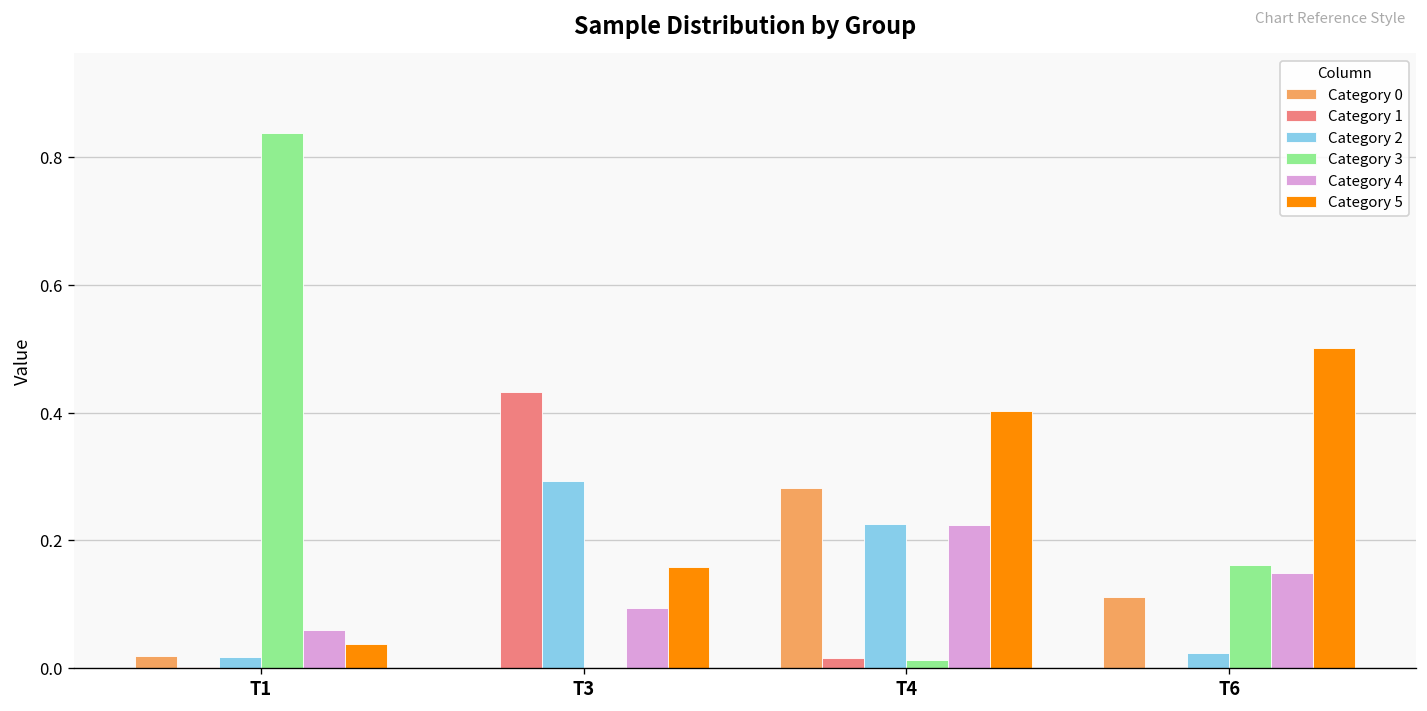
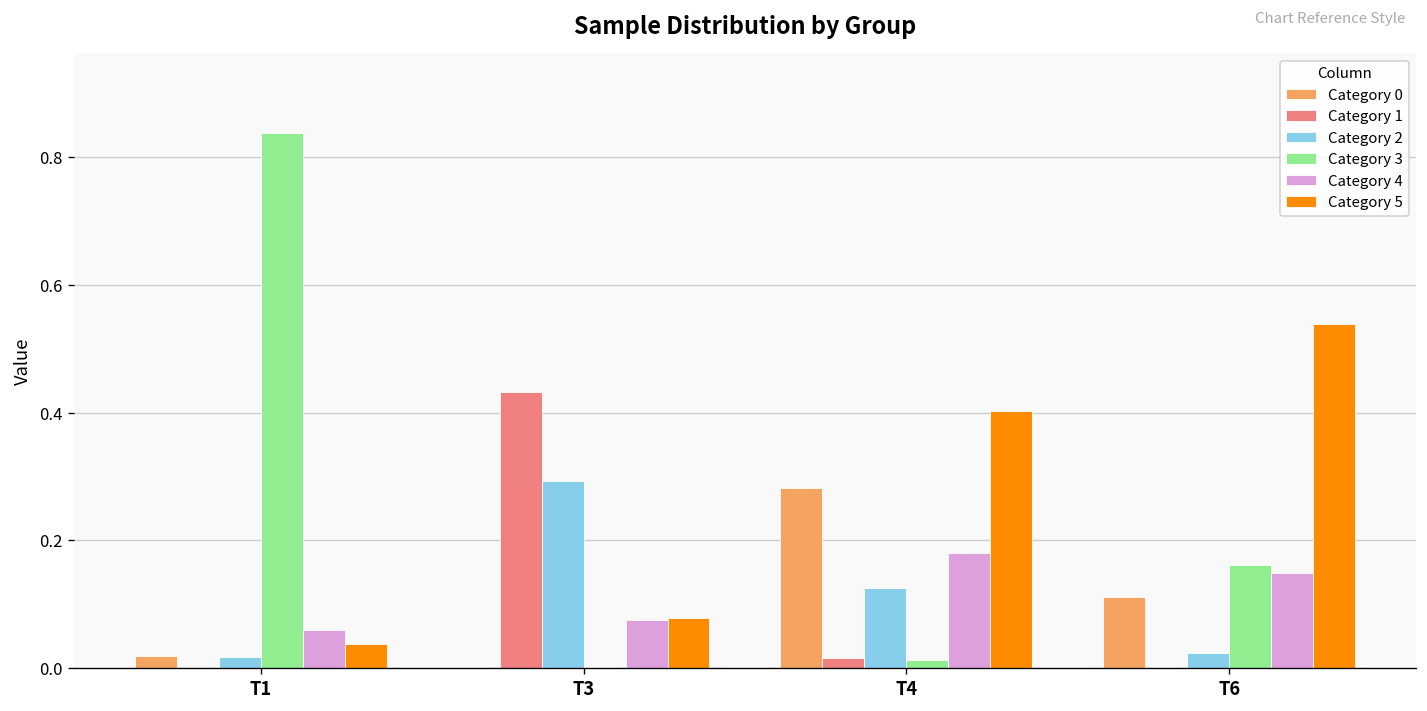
  {
    "Category 2": {
      "T1": 0.02,
      "T3": 0.29,
-     "T4": 0.23,
+     "T4": 0.13,
      "T6": 0.02
    },
    "Category 3": {
      "T1": 0.84,
      "T4": 0.01,
      "T6": 0.16
    },
    "Category 4": {
      "T1": 0.06,
-     "T3": 0.09,
-     "T4": 0.22,
+     "T3": 0.08,
+     "T4": 0.18,
      "T6": 0.15
    },
    "Category 5": {
      "T1": 0.04,
-     "T3": 0.16,
+     "T3": 0.08,
      "T4": 0.40,
-     "T6": 0.50
+     "T6": 0.54
    }
  }
